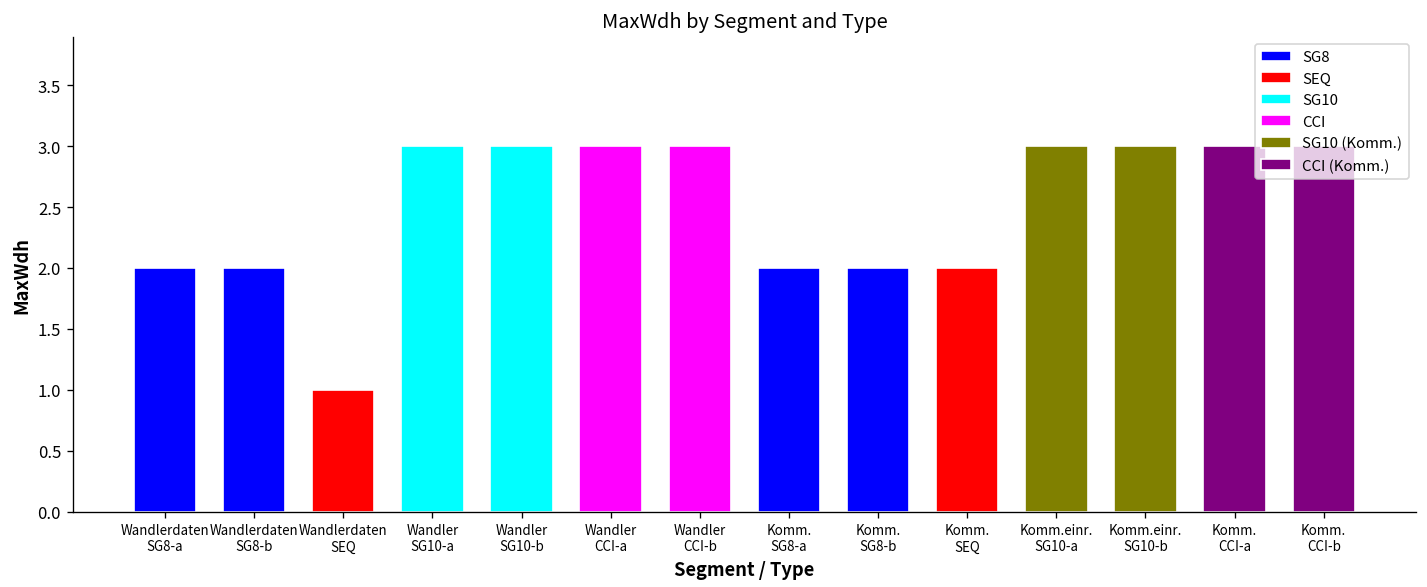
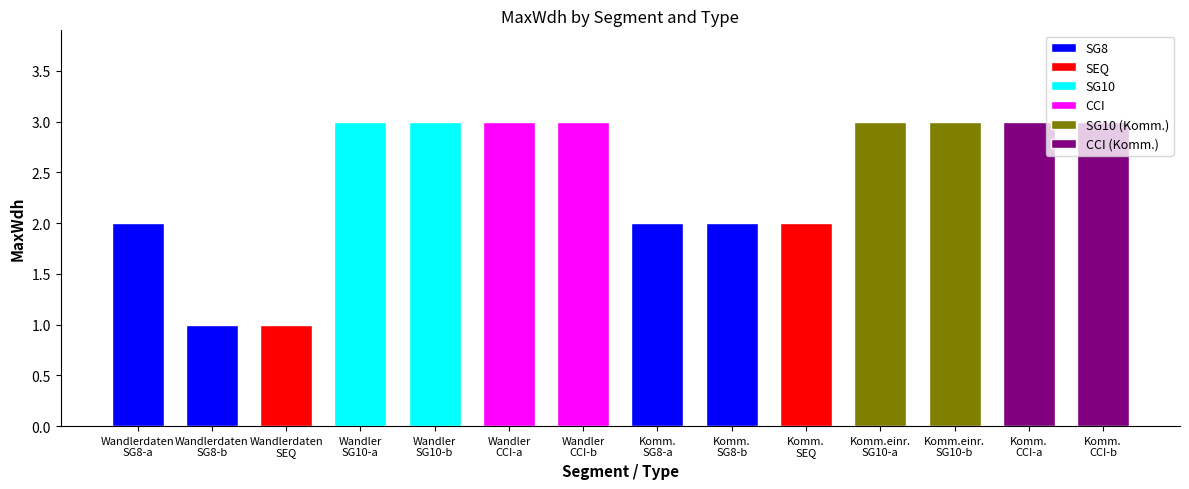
  {
    "Wandlerdaten SG8-a": 2,
-   "Wandlerdaten SG8-b": 2,
+   "Wandlerdaten SG8-b": 1,
    "Wandlerdaten SEQ": 1,
    "Wandler SG10-a": 3,
    "Wandler SG10-b": 3,
    "Wandler CCI-a": 3,
    "Wandler CCI-b": 3,
    "Komm. SG8-a": 2,
    "Komm. SG8-b": 2,
    "Komm. SEQ": 2,
    "Komm.einr. SG10-a": 3,
    "Komm.einr. SG10-b": 3,
    "Komm. CCI-a": 3
  }
